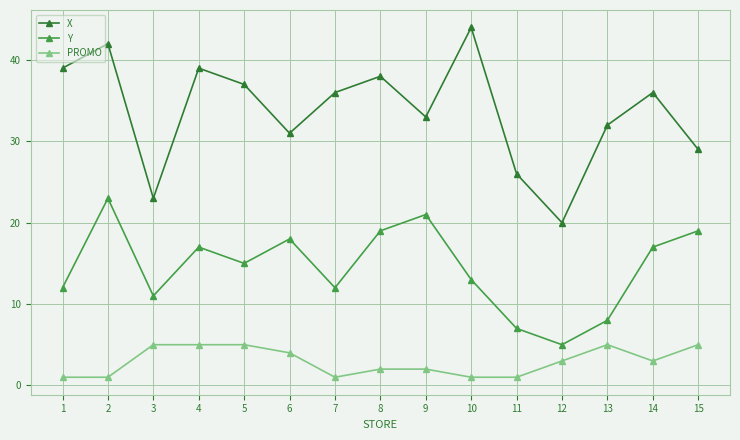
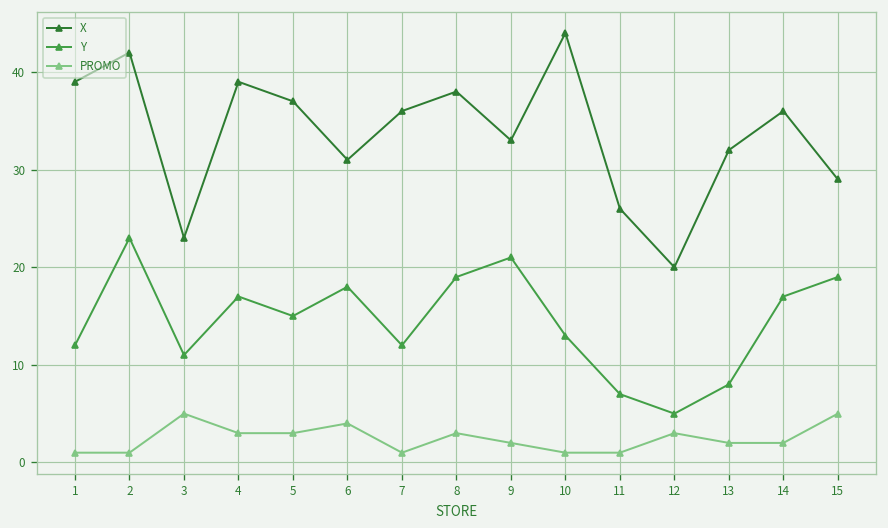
  {
    "PROMO": {
      "1": 1,
      "2": 1,
      "3": 5,
-     "4": 5,
-     "5": 5,
+     "4": 3,
+     "5": 3,
      "6": 4,
      "7": 1,
-     "8": 2,
+     "8": 3,
      "9": 2,
      "10": 1,
      "11": 1,
      "12": 3,
-     "13": 5,
-     "14": 3,
+     "13": 2,
+     "14": 2,
      "15": 5
    }
  }
